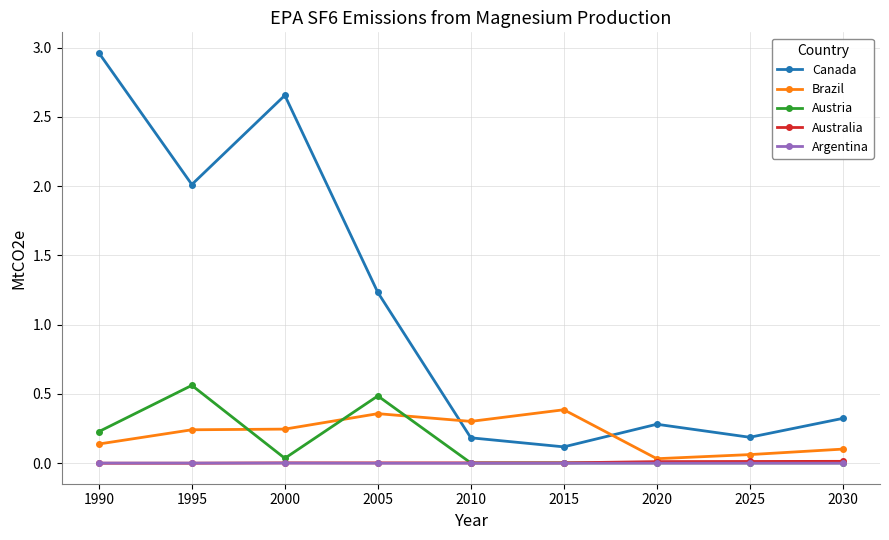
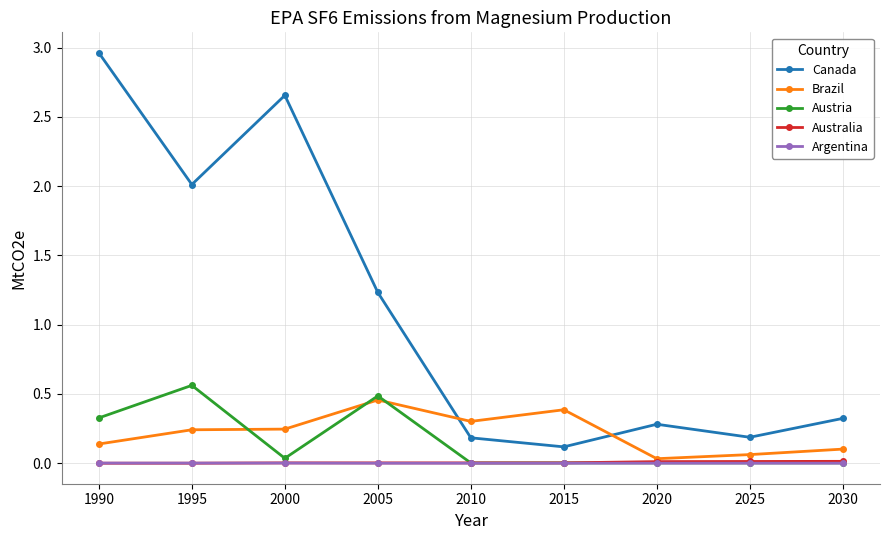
  {
    "Canada": {
      "1990": 2.96,
      "1995": 2.01,
      "2000": 2.66,
      "2005": 1.23,
      "2010": 0.18,
      "2015": 0.12,
      "2020": 0.28,
      "2025": 0.19,
      "2030": 0.32
    },
    "Brazil": {
      "1990": 0.14,
      "1995": 0.24,
      "2000": 0.25,
-     "2005": 0.36,
+     "2005": 0.46,
      "2010": 0.30,
      "2015": 0.39,
      "2020": 0.03,
      "2025": 0.06,
      "2030": 0.10
    },
    "Austria": {
-     "1990": 0.23,
+     "1990": 0.33,
      "1995": 0.56,
      "2000": 0.04,
      "2005": 0.49
    }
  }
